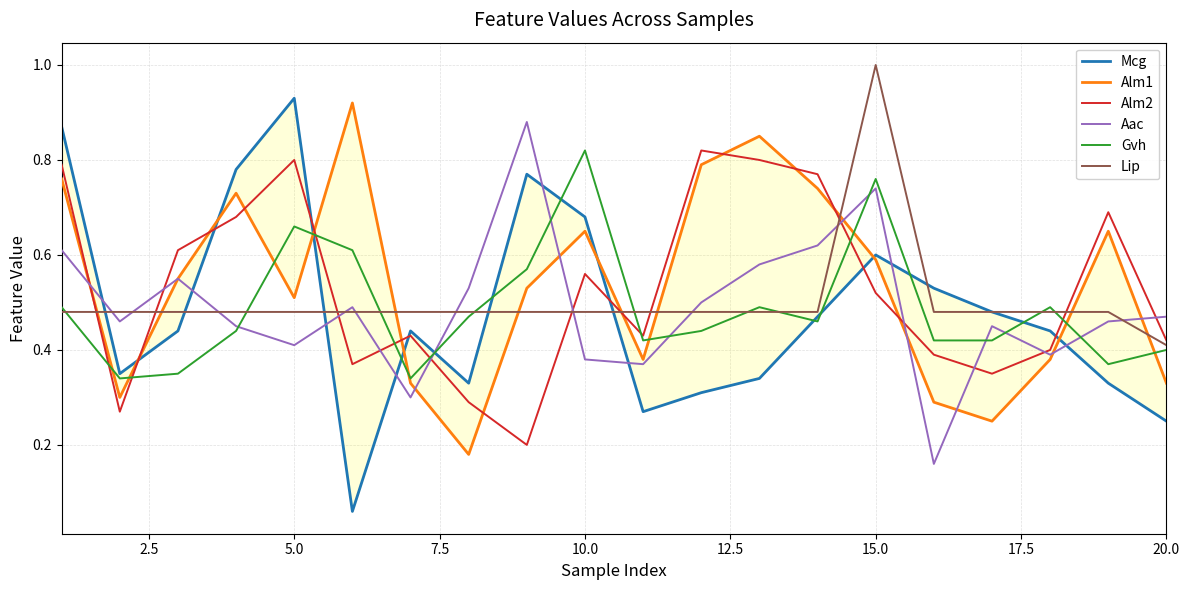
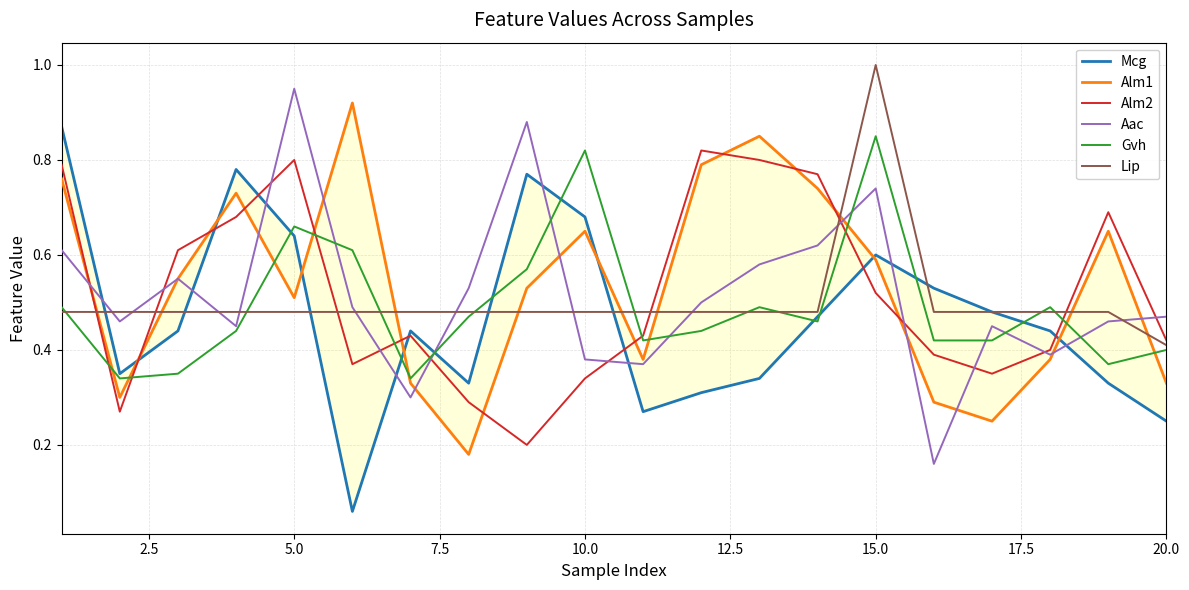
  {
    "Mcg": {
-     "5.0": 0.93,
+     "5.0": 0.64,
      "20.0": 0.25
    },
    "Alm1": {
      "5.0": 0.51,
      "10.0": 0.65,
      "15.0": 0.59
    },
    "Alm2": {
      "5.0": 0.80,
-     "10.0": 0.56,
+     "10.0": 0.34,
      "15.0": 0.52,
      "20.0": 0.42
    },
    "Aac": {
-     "5.0": 0.41,
+     "5.0": 0.95,
      "10.0": 0.38,
      "15.0": 0.74,
      "20.0": 0.47
    },
    "Gvh": {
      "5.0": 0.66,
      "10.0": 0.82,
-     "15.0": 0.76,
+     "15.0": 0.85,
      "20.0": 0.40
    },
    "Lip": {
      "5.0": 0.48,
      "10.0": 0.48,
      "15.0": 1.00,
      "20.0": 0.41
    }
  }
